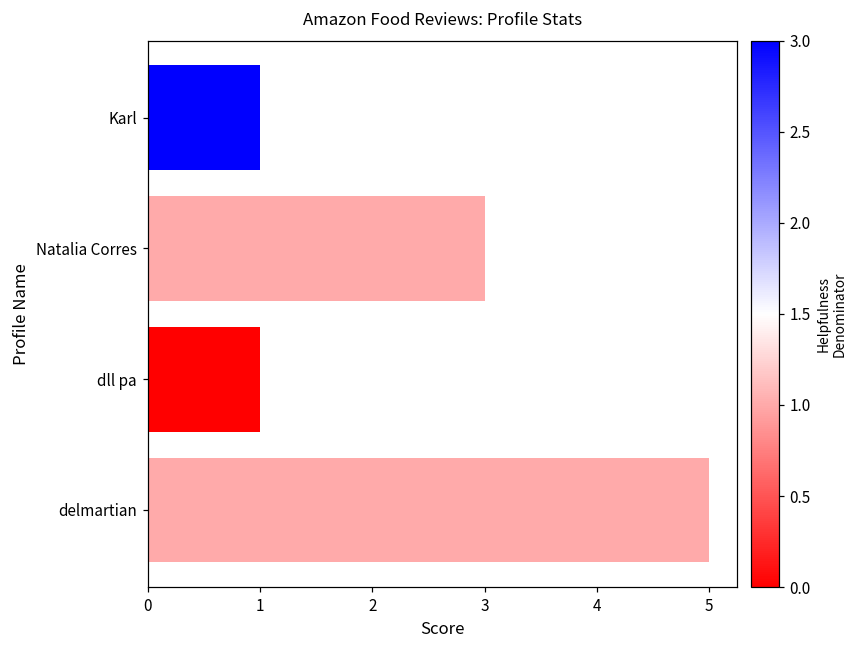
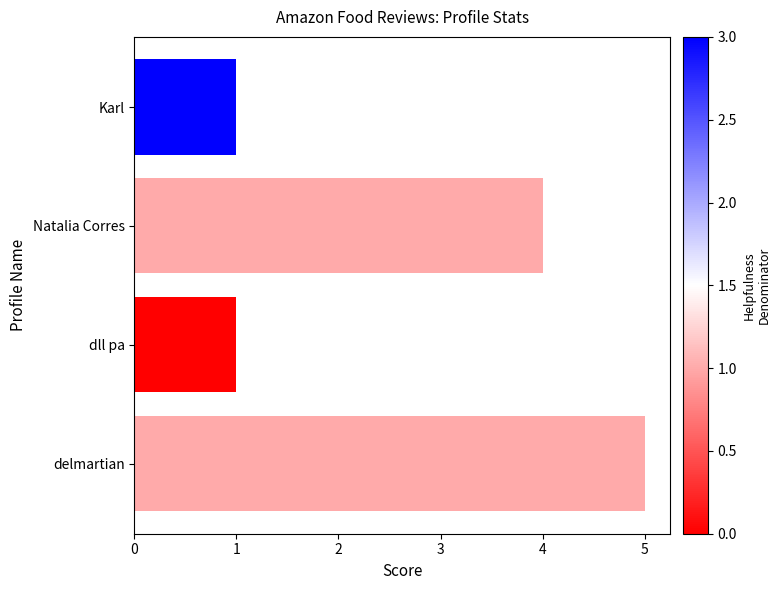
  {
    "Karl": 1,
-   "Natalia Corres": 3,
+   "Natalia Corres": 4,
    "dll pa": 1,
    "delmartian": 5
  }
